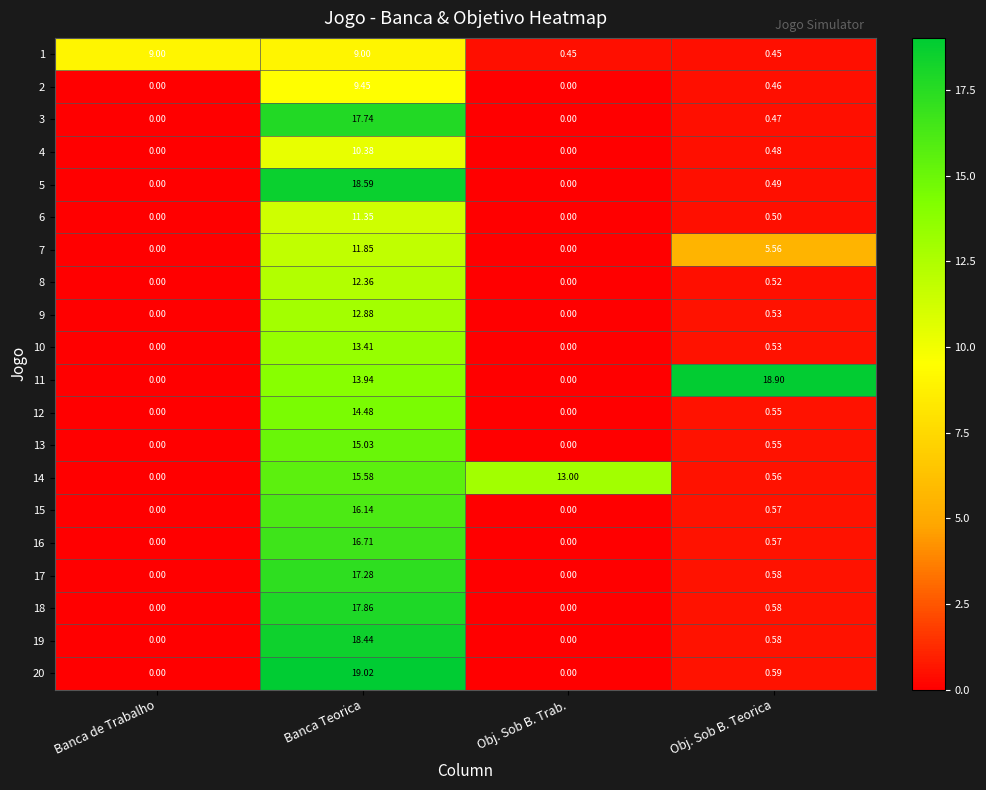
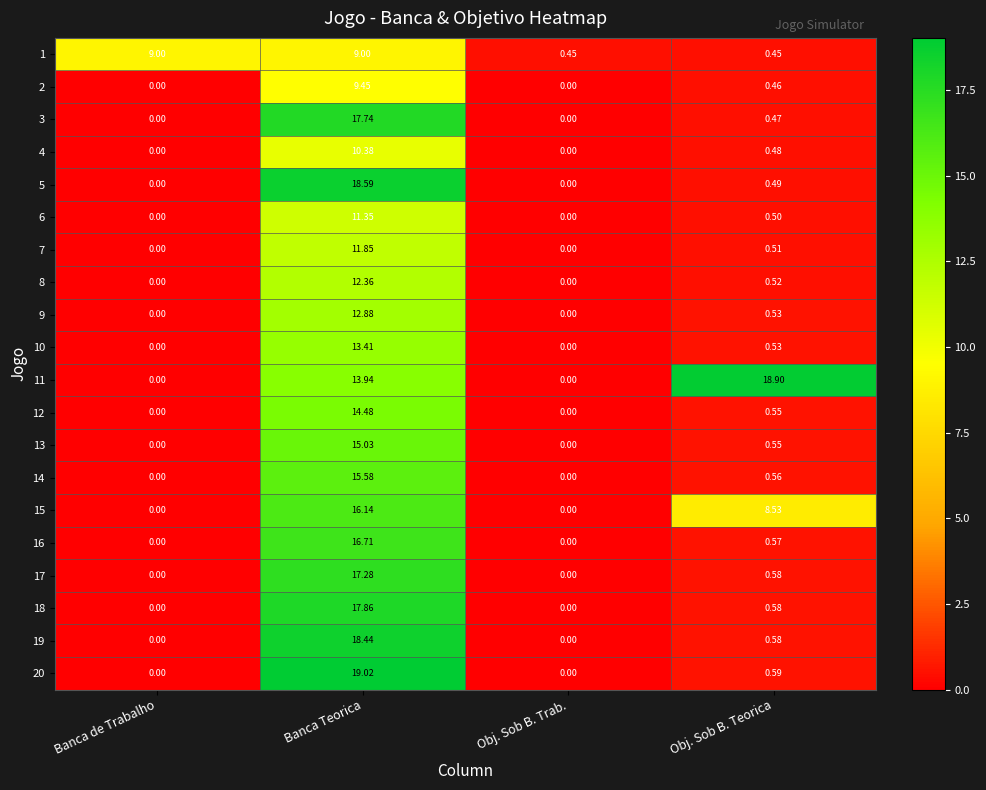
  {
    "1": {
      "Banca de Trabalho": 9.00,
      "Banca Teorica": 9.00,
      "Obj. Sob B. Trab.": 0.45,
      "Obj. Sob B. Teorica": 0.45
    },
    "2": {
      "Banca de Trabalho": 0.00,
      "Banca Teorica": 9.45,
      "Obj. Sob B. Trab.": 0.00,
      "Obj. Sob B. Teorica": 0.46
    },
    "3": {
      "Banca de Trabalho": 0.00,
      "Banca Teorica": 17.74,
      "Obj. Sob B. Trab.": 0.00,
      "Obj. Sob B. Teorica": 0.47
    },
    "4": {
      "Banca de Trabalho": 0.00,
      "Banca Teorica": 10.38,
      "Obj. Sob B. Trab.": 0.00,
      "Obj. Sob B. Teorica": 0.48
    },
    "5": {
      "Banca de Trabalho": 0.00,
      "Banca Teorica": 18.59,
      "Obj. Sob B. Trab.": 0.00,
      "Obj. Sob B. Teorica": 0.49
    },
    "6": {
      "Banca de Trabalho": 0.00,
      "Banca Teorica": 11.35,
      "Obj. Sob B. Trab.": 0.00,
      "Obj. Sob B. Teorica": 0.50
    },
    "7": {
      "Banca de Trabalho": 0.00,
      "Banca Teorica": 11.85,
      "Obj. Sob B. Trab.": 0.00,
-     "Obj. Sob B. Teorica": 5.56
+     "Obj. Sob B. Teorica": 0.51
    },
    "8": {
      "Banca de Trabalho": 0.00,
      "Banca Teorica": 12.36,
      "Obj. Sob B. Trab.": 0.00,
      "Obj. Sob B. Teorica": 0.52
    },
    "9": {
      "Banca de Trabalho": 0.00,
      "Banca Teorica": 12.88,
      "Obj. Sob B. Trab.": 0.00,
      "Obj. Sob B. Teorica": 0.53
    },
    "10": {
      "Banca de Trabalho": 0.00,
      "Banca Teorica": 13.41,
      "Obj. Sob B. Trab.": 0.00,
      "Obj. Sob B. Teorica": 0.53
    },
    "11": {
      "Banca de Trabalho": 0.00,
      "Banca Teorica": 13.94,
      "Obj. Sob B. Trab.": 0.00,
      "Obj. Sob B. Teorica": 18.90
    },
    "12": {
      "Banca de Trabalho": 0.00,
      "Banca Teorica": 14.48,
      "Obj. Sob B. Trab.": 0.00,
      "Obj. Sob B. Teorica": 0.55
    },
    "13": {
      "Banca de Trabalho": 0.00,
      "Banca Teorica": 15.03,
      "Obj. Sob B. Trab.": 0.00,
      "Obj. Sob B. Teorica": 0.55
    },
    "14": {
      "Banca de Trabalho": 0.00,
      "Banca Teorica": 15.58,
-     "Obj. Sob B. Trab.": 13.00,
+     "Obj. Sob B. Trab.": 0.00,
      "Obj. Sob B. Teorica": 0.56
    },
    "15": {
      "Banca de Trabalho": 0.00,
      "Banca Teorica": 16.14,
      "Obj. Sob B. Trab.": 0.00,
-     "Obj. Sob B. Teorica": 0.57
+     "Obj. Sob B. Teorica": 8.53
    },
    "16": {
      "Banca de Trabalho": 0.00,
      "Banca Teorica": 16.71,
      "Obj. Sob B. Trab.": 0.00,
      "Obj. Sob B. Teorica": 0.57
    },
    "17": {
      "Banca de Trabalho": 0.00,
      "Banca Teorica": 17.28,
      "Obj. Sob B. Trab.": 0.00,
      "Obj. Sob B. Teorica": 0.58
    },
    "18": {
      "Banca de Trabalho": 0.00,
      "Banca Teorica": 17.86,
      "Obj. Sob B. Trab.": 0.00,
      "Obj. Sob B. Teorica": 0.58
    },
    "19": {
      "Banca de Trabalho": 0.00,
      "Banca Teorica": 18.44,
      "Obj. Sob B. Trab.": 0.00,
      "Obj. Sob B. Teorica": 0.58
    },
    "20": {
      "Banca de Trabalho": 0.00,
      "Banca Teorica": 19.02,
      "Obj. Sob B. Trab.": 0.00,
      "Obj. Sob B. Teorica": 0.59
    }
  }
